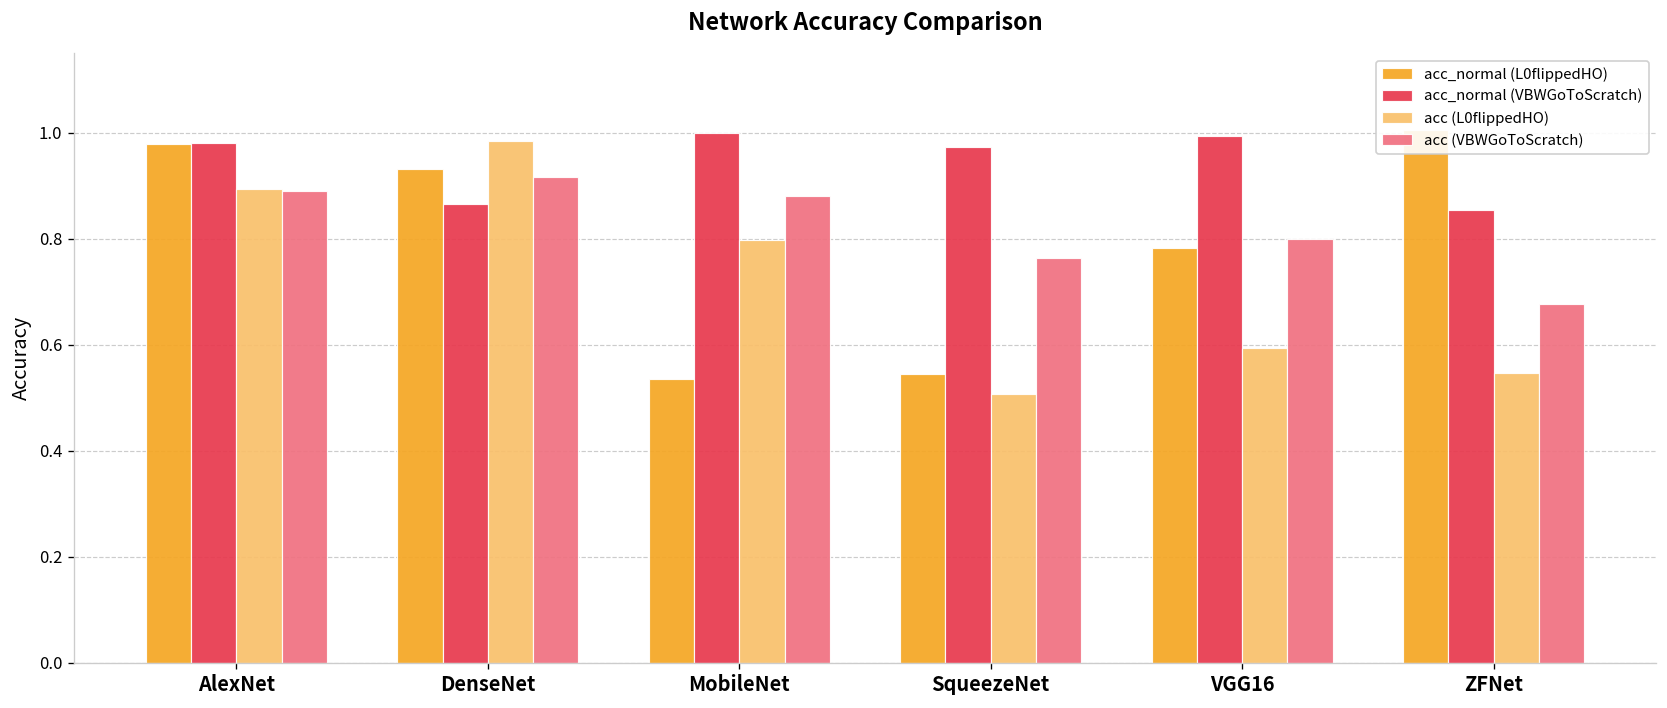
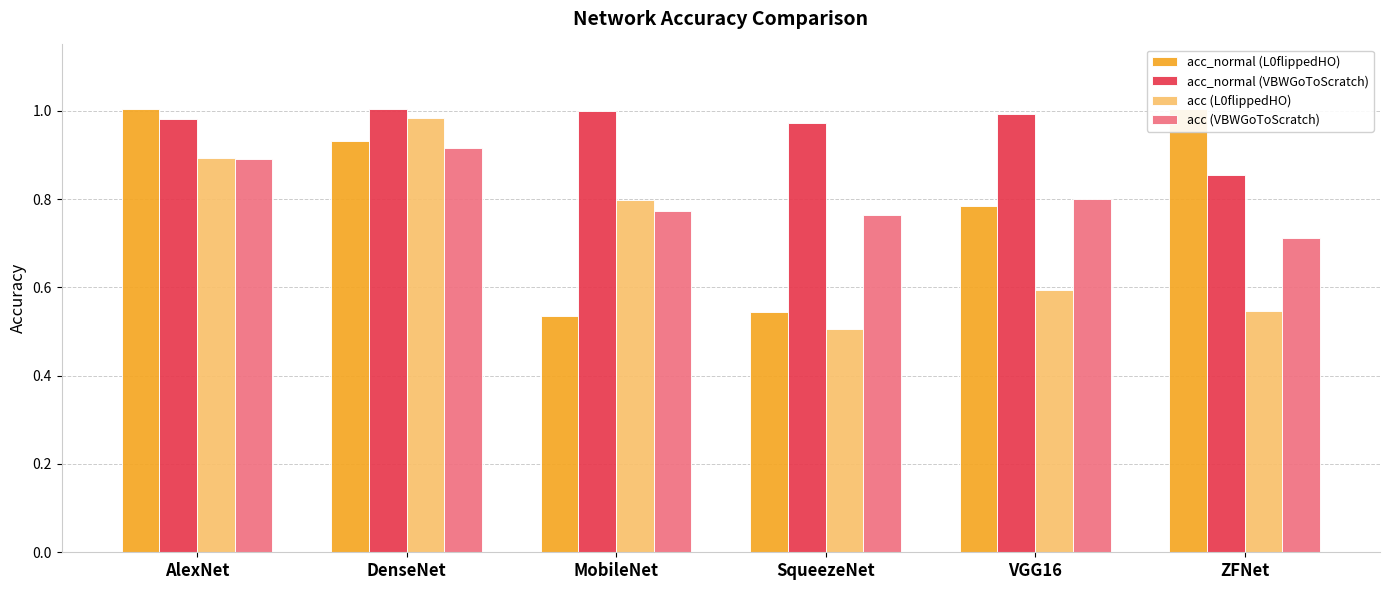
  {
    "acc_normal (L0flippedHO)": {
-     "AlexNet": 0.98,
+     "AlexNet": 1.00,
      "DenseNet": 0.93,
      "MobileNet": 0.54,
      "SqueezeNet": 0.54,
      "VGG16": 0.78
    },
    "acc_normal (VBWGoToScratch)": {
      "AlexNet": 0.98,
-     "DenseNet": 0.87,
+     "DenseNet": 1.00,
      "MobileNet": 1.00,
      "SqueezeNet": 0.97,
      "VGG16": 0.99,
      "ZFNet": 0.85
    },
    "acc (L0flippedHO)": {
      "AlexNet": 0.89,
      "DenseNet": 0.98,
      "MobileNet": 0.80,
      "SqueezeNet": 0.51,
      "VGG16": 0.59,
      "ZFNet": 0.55
    },
    "acc (VBWGoToScratch)": {
      "AlexNet": 0.89,
      "DenseNet": 0.92,
-     "MobileNet": 0.88,
+     "MobileNet": 0.77,
      "SqueezeNet": 0.76,
      "VGG16": 0.80,
-     "ZFNet": 0.68
+     "ZFNet": 0.71
    }
  }
